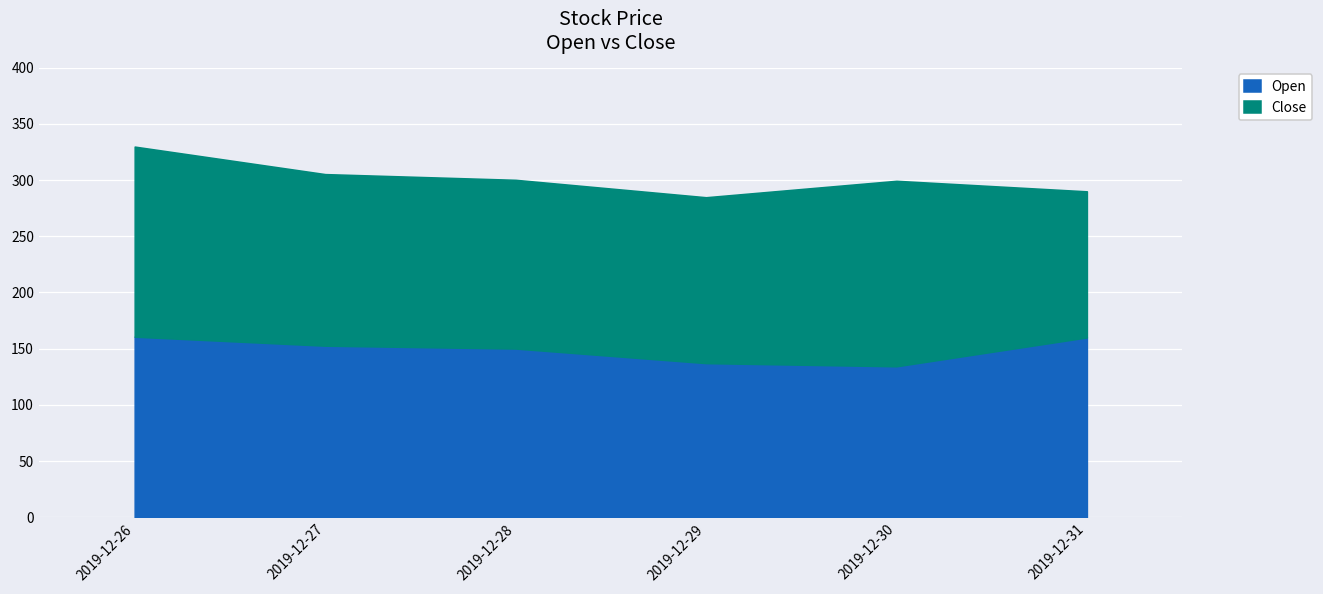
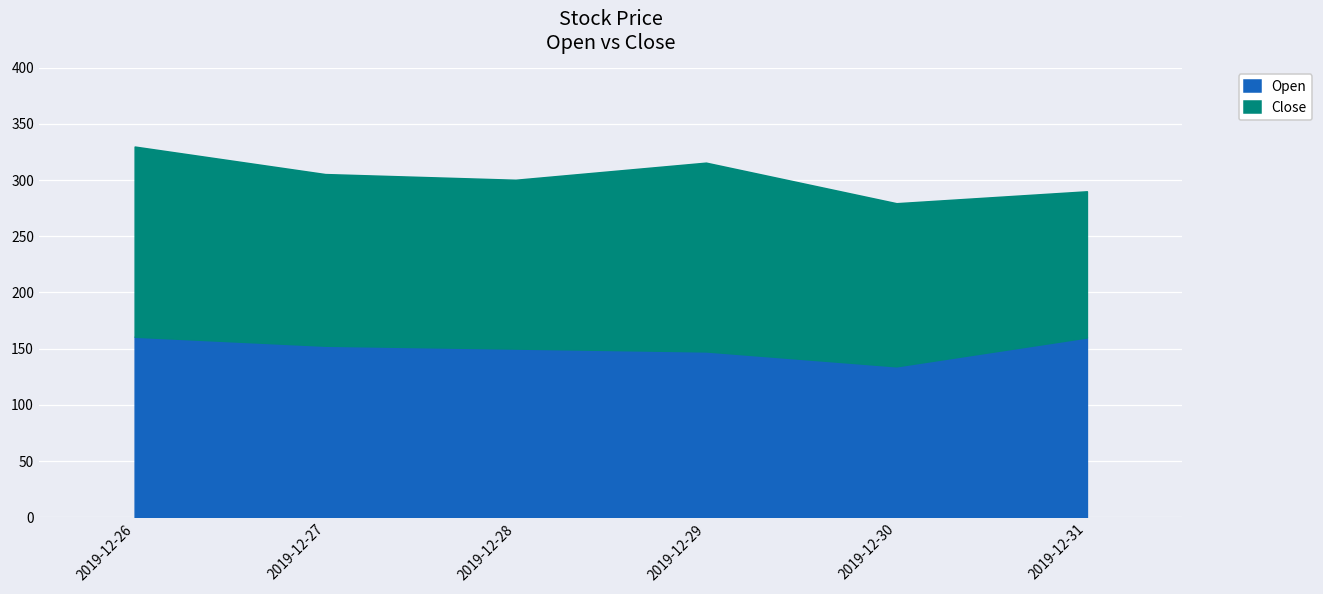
  {
    "Open": {
-     "2019-12-29": 137
+     "2019-12-29": 148
    },
    "Close": {
      "2019-12-26": 169,
      "2019-12-27": 153,
      "2019-12-28": 150,
-     "2019-12-29": 148,
-     "2019-12-30": 165,
+     "2019-12-29": 168,
+     "2019-12-30": 145,
      "2019-12-31": 130
    }
  }
